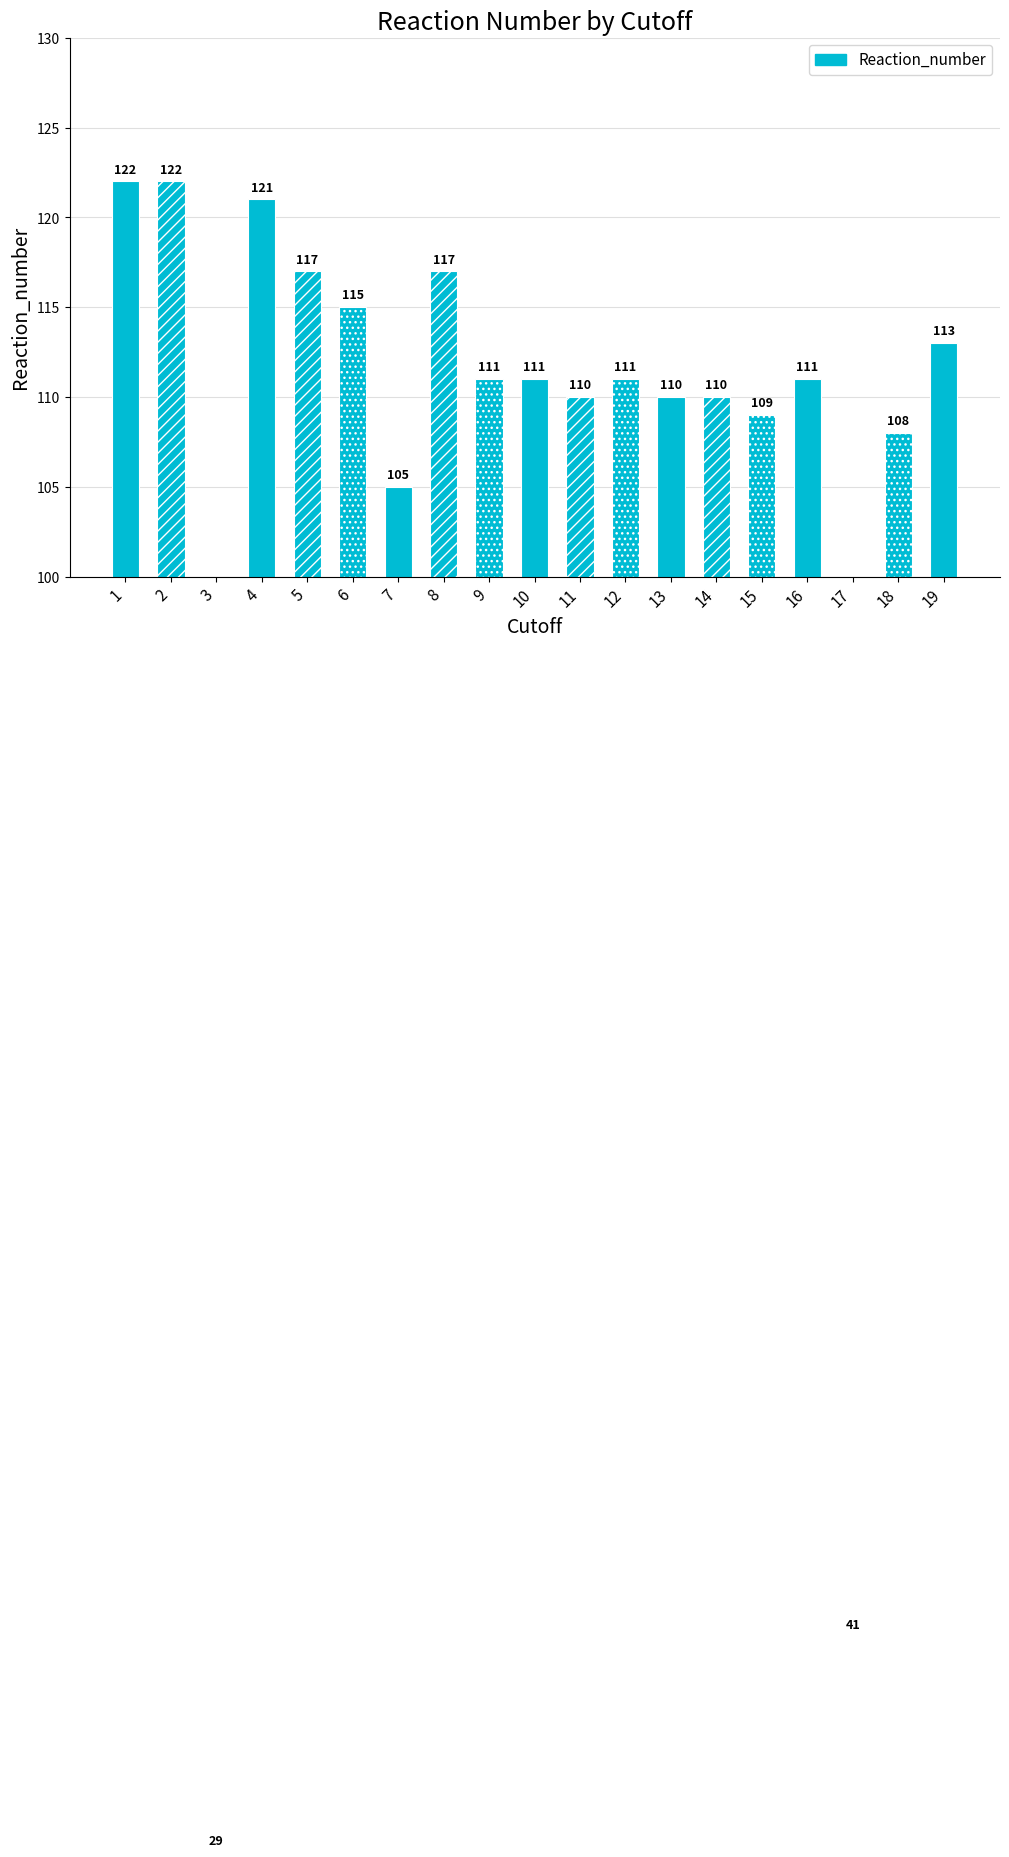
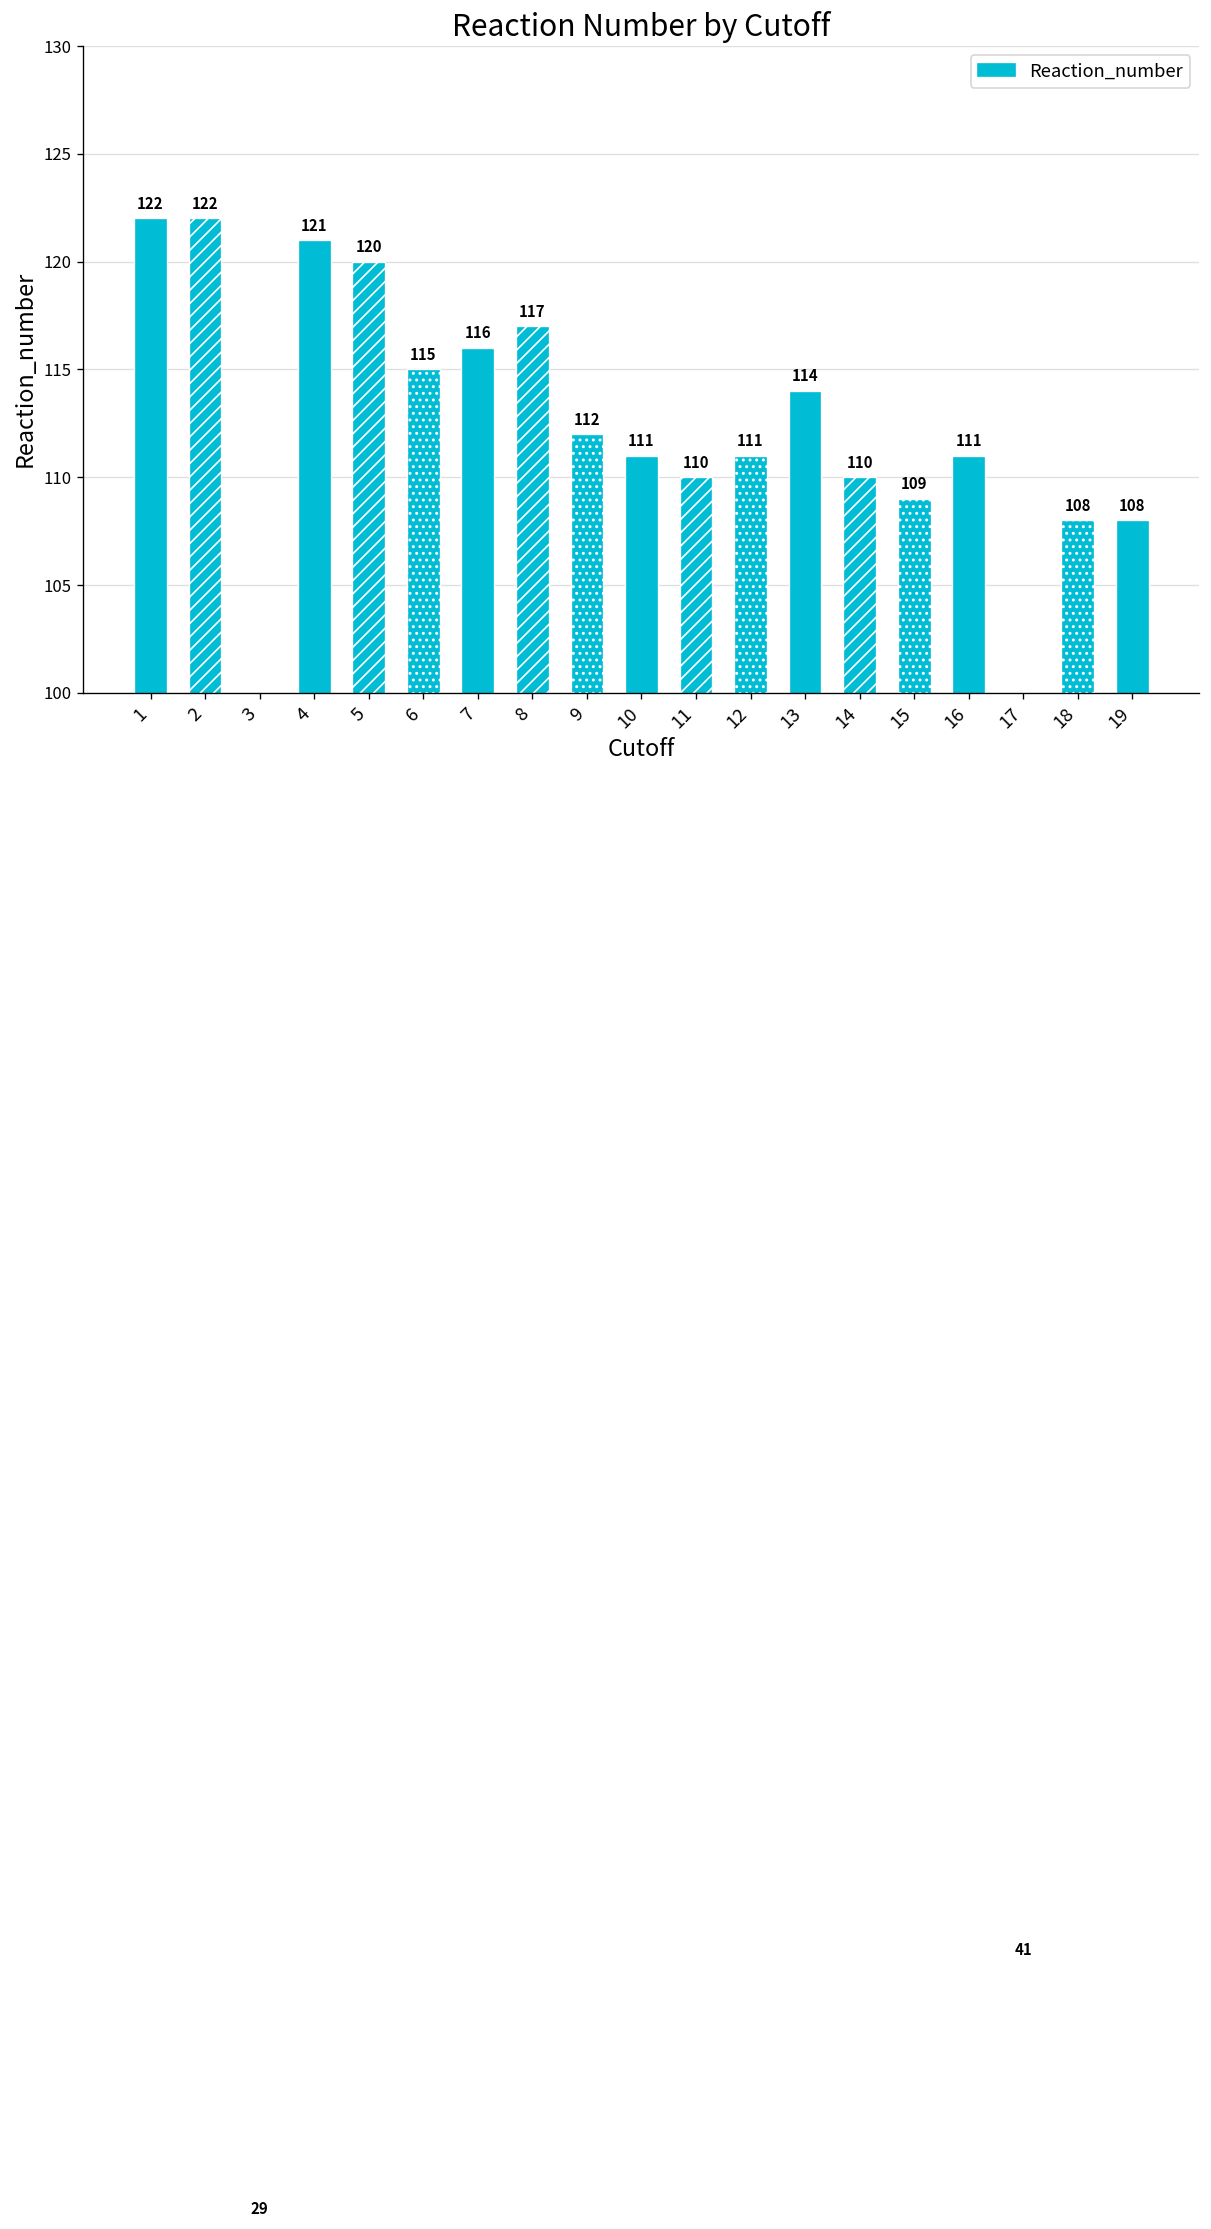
  {
    "1": 122,
    "2": 122,
    "4": 121,
-   "5": 117,
+   "5": 120,
    "6": 115,
-   "7": 105,
+   "7": 116,
    "8": 117,
-   "9": 111,
+   "9": 112,
    "10": 111,
    "11": 110,
    "12": 111,
-   "13": 110,
+   "13": 114,
    "14": 110,
    "15": 109,
    "16": 111,
    "18": 108,
-   "19": 113
+   "19": 108
  }
